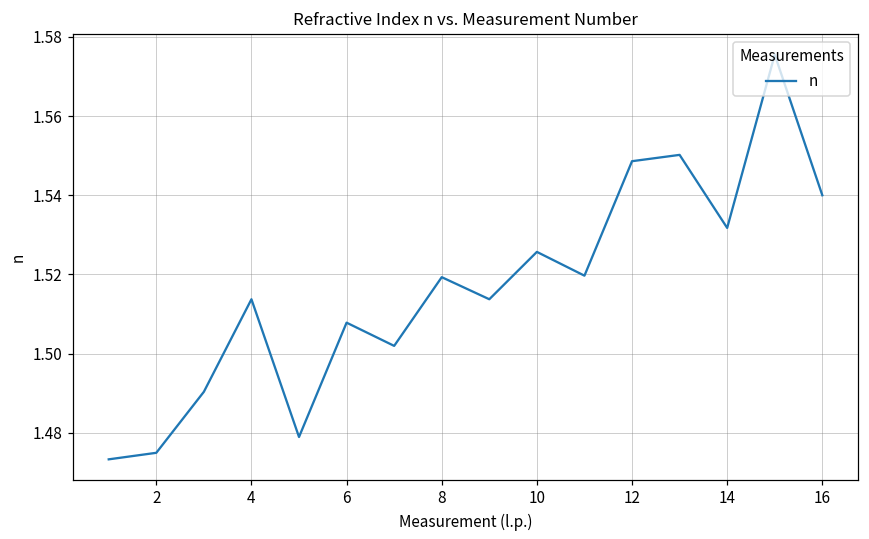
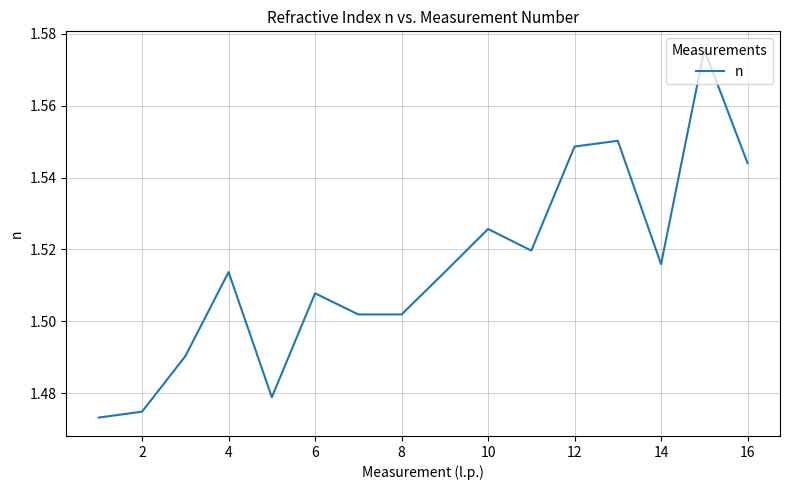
  {
    "2": 1.475,
    "4": 1.514,
    "6": 1.508,
-   "8": 1.519,
+   "8": 1.502,
    "10": 1.526,
    "12": 1.549,
-   "14": 1.532,
-   "16": 1.540
+   "14": 1.516,
+   "16": 1.544
  }
